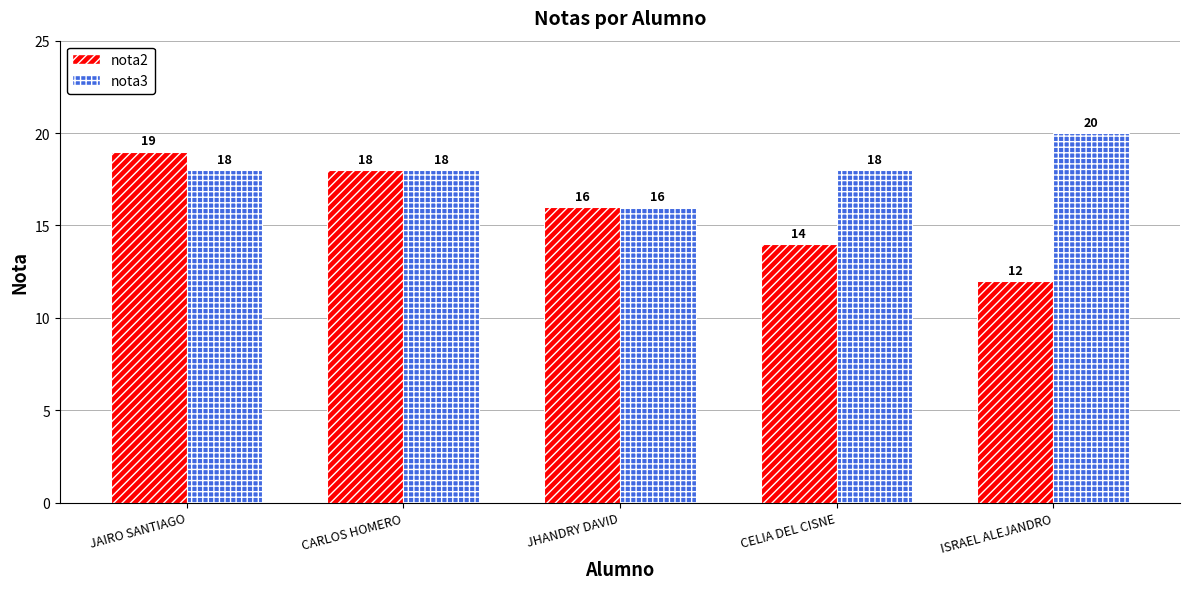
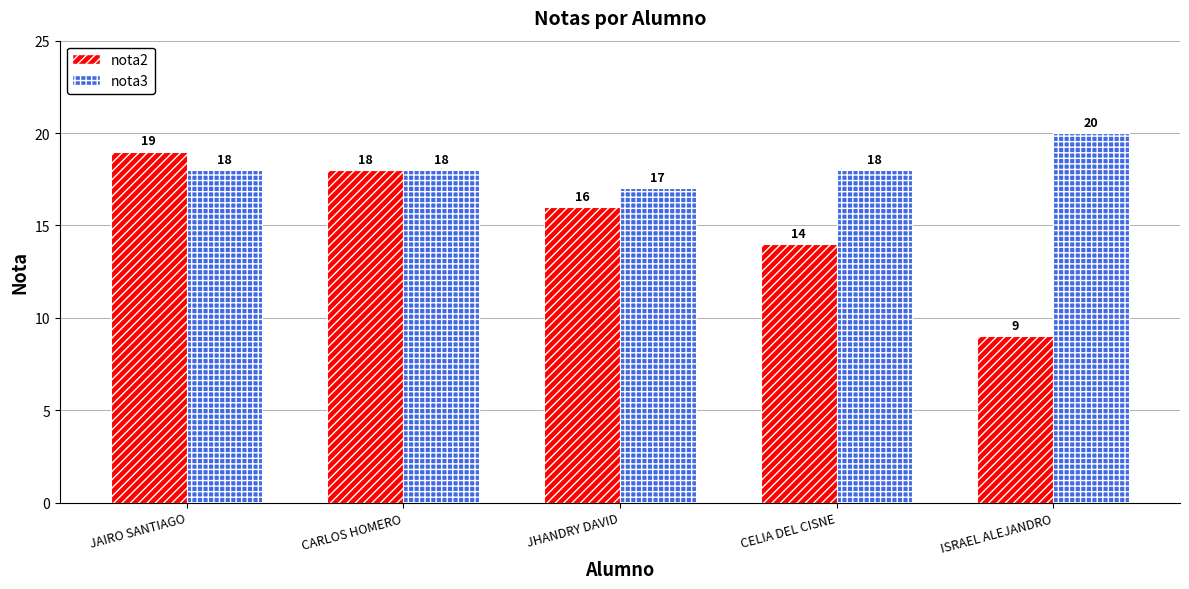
  {
    "nota2": {
      "JAIRO SANTIAGO": 19,
      "CARLOS HOMERO": 18,
      "JHANDRY DAVID": 16,
      "CELIA DEL CISNE": 14,
-     "ISRAEL ALEJANDRO": 12
+     "ISRAEL ALEJANDRO": 9
    },
    "nota3": {
      "JAIRO SANTIAGO": 18,
      "CARLOS HOMERO": 18,
-     "JHANDRY DAVID": 16,
+     "JHANDRY DAVID": 17,
      "CELIA DEL CISNE": 18,
      "ISRAEL ALEJANDRO": 20
    }
  }
